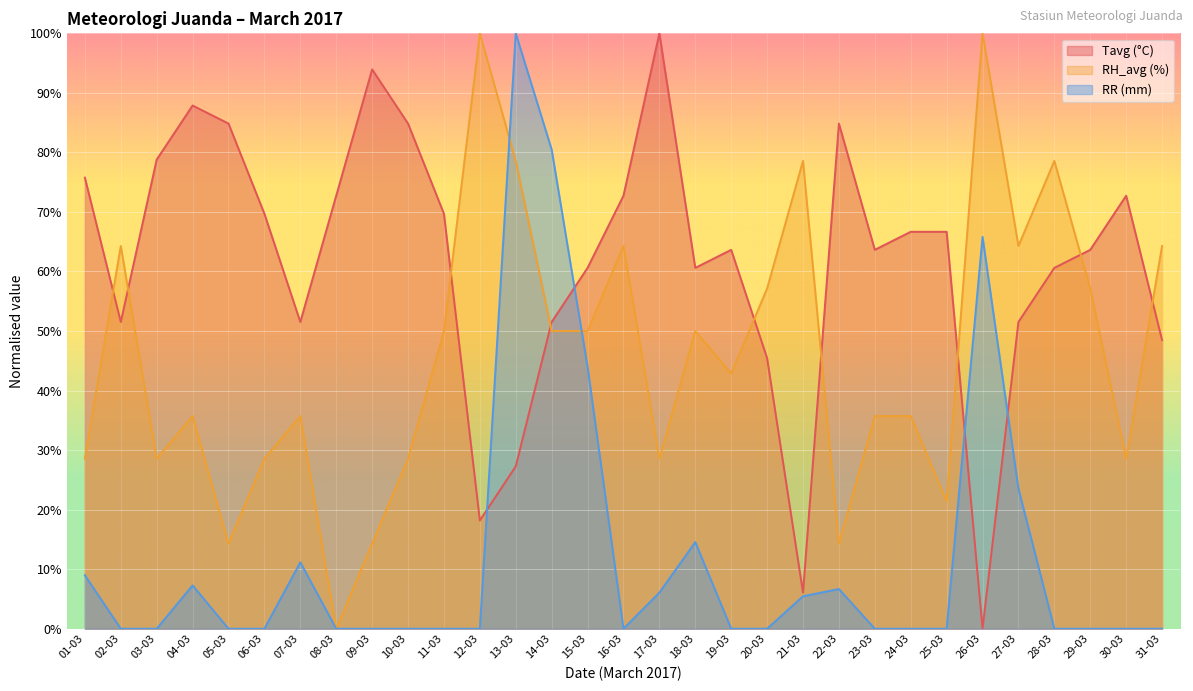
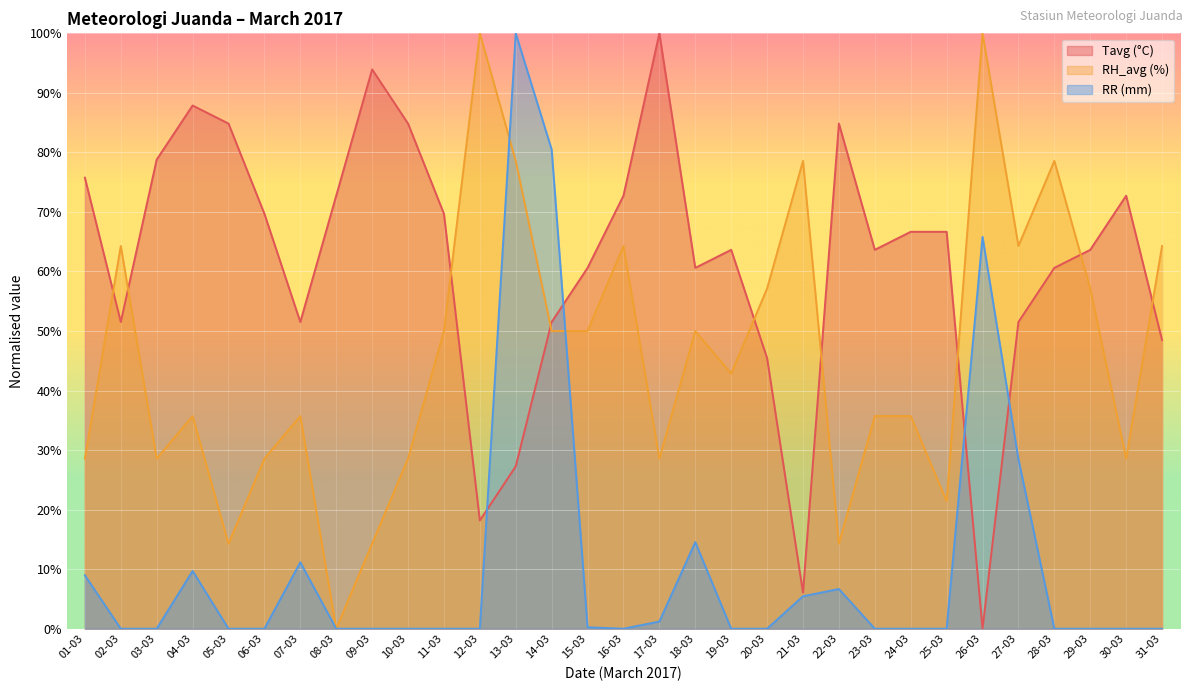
  {
    "RR (mm)": {
      "01-03": "9%",
      "02-03": "0%",
      "03-03": "0%",
-     "04-03": "7%",
+     "04-03": "10%",
      "05-03": "0%",
      "06-03": "0%",
      "07-03": "11%",
      "09-03": "0%",
      "10-03": "0%",
      "11-03": "0%",
      "12-03": "0%",
      "13-03": "100%",
      "14-03": "80%",
-     "15-03": "44%",
+     "15-03": "0%",
      "16-03": "0%",
-     "17-03": "6%",
+     "17-03": "1%",
      "18-03": "15%",
      "19-03": "0%",
      "20-03": "0%",
      "21-03": "5%",
      "22-03": "7%",
      "23-03": "0%",
      "24-03": "0%",
      "25-03": "0%",
      "26-03": "66%",
-     "27-03": "24%",
+     "27-03": "28%",
      "28-03": "0%",
      "29-03": "0%",
      "30-03": "0%",
      "31-03": "0%"
    }
  }
